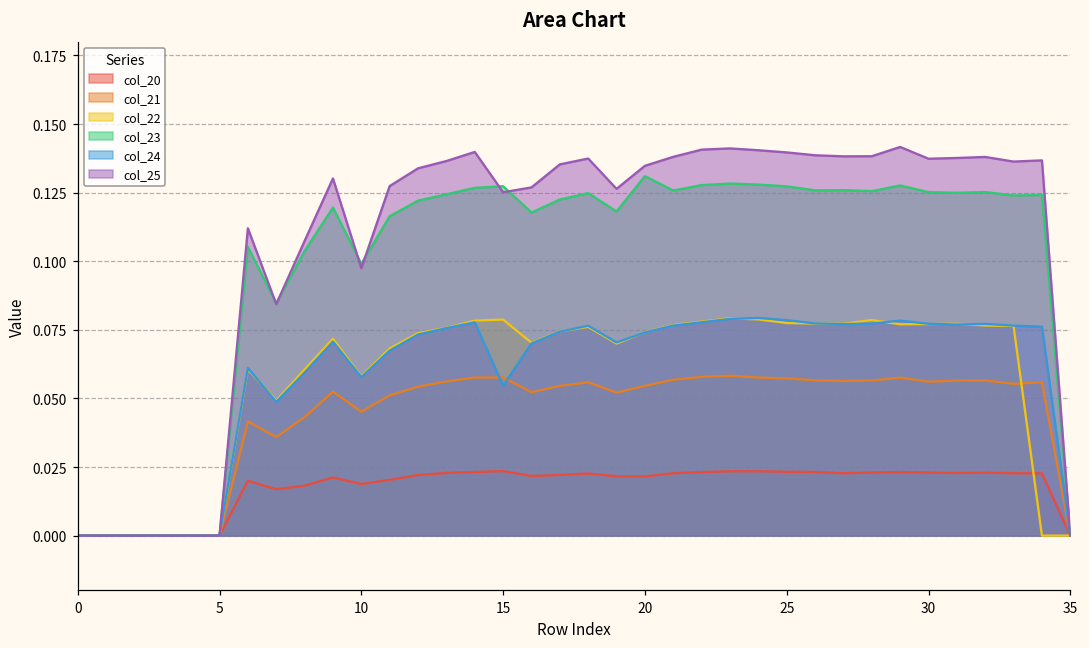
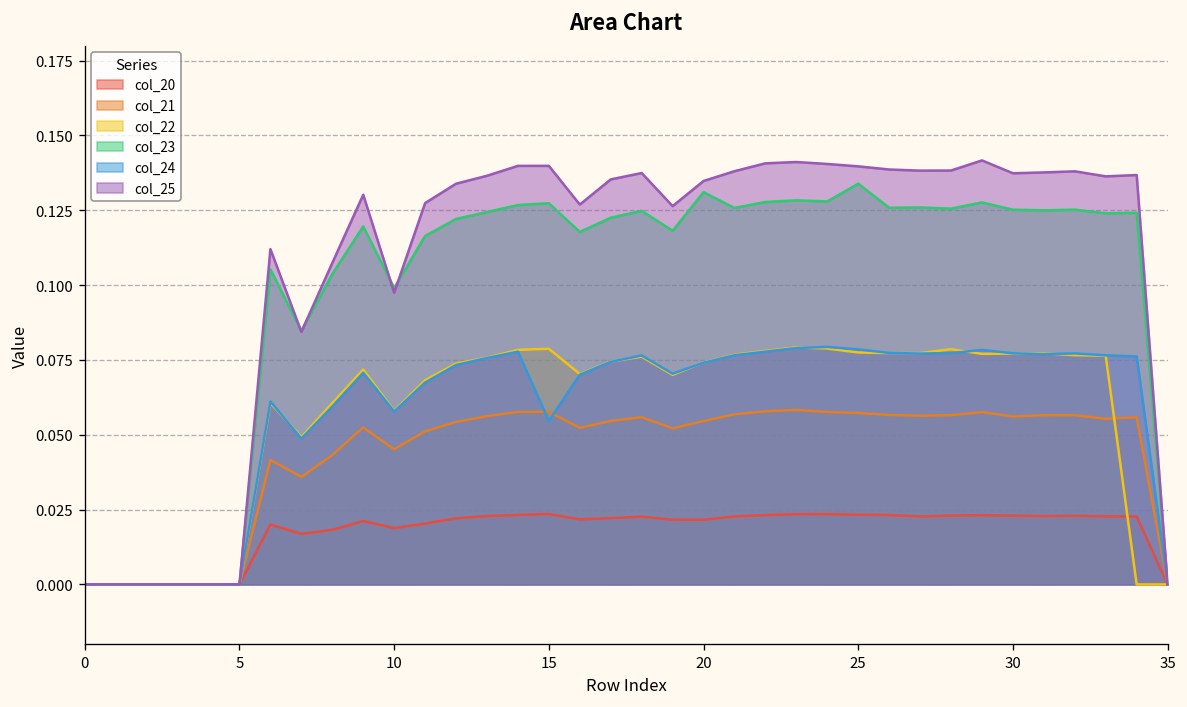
  {
    "col_23": {
      "10": 0.099,
      "15": 0.127,
      "20": 0.131,
-     "25": 0.127,
+     "25": 0.134,
      "30": 0.125
    },
    "col_24": {
      "15": 0.055,
      "25": 0.079
    },
    "col_25": {
      "10": 0.097,
-     "15": 0.125,
+     "15": 0.140,
      "20": 0.135,
      "25": 0.140,
      "30": 0.137
    }
  }
